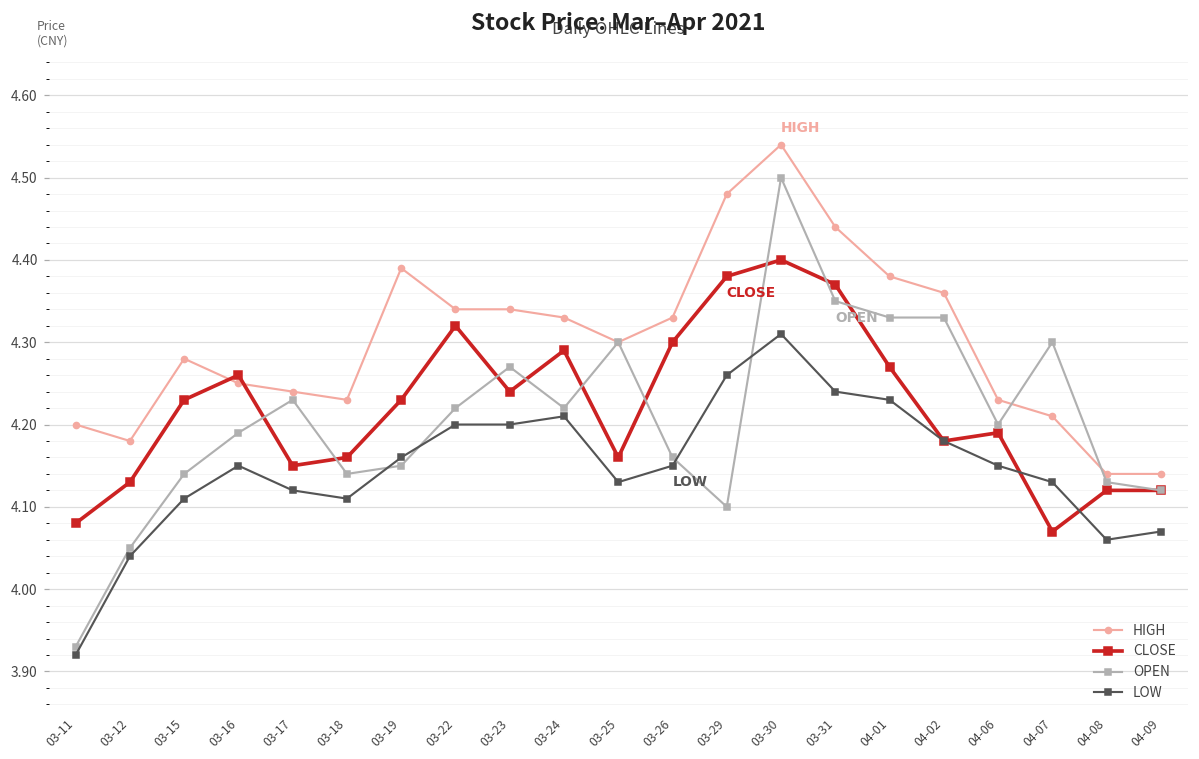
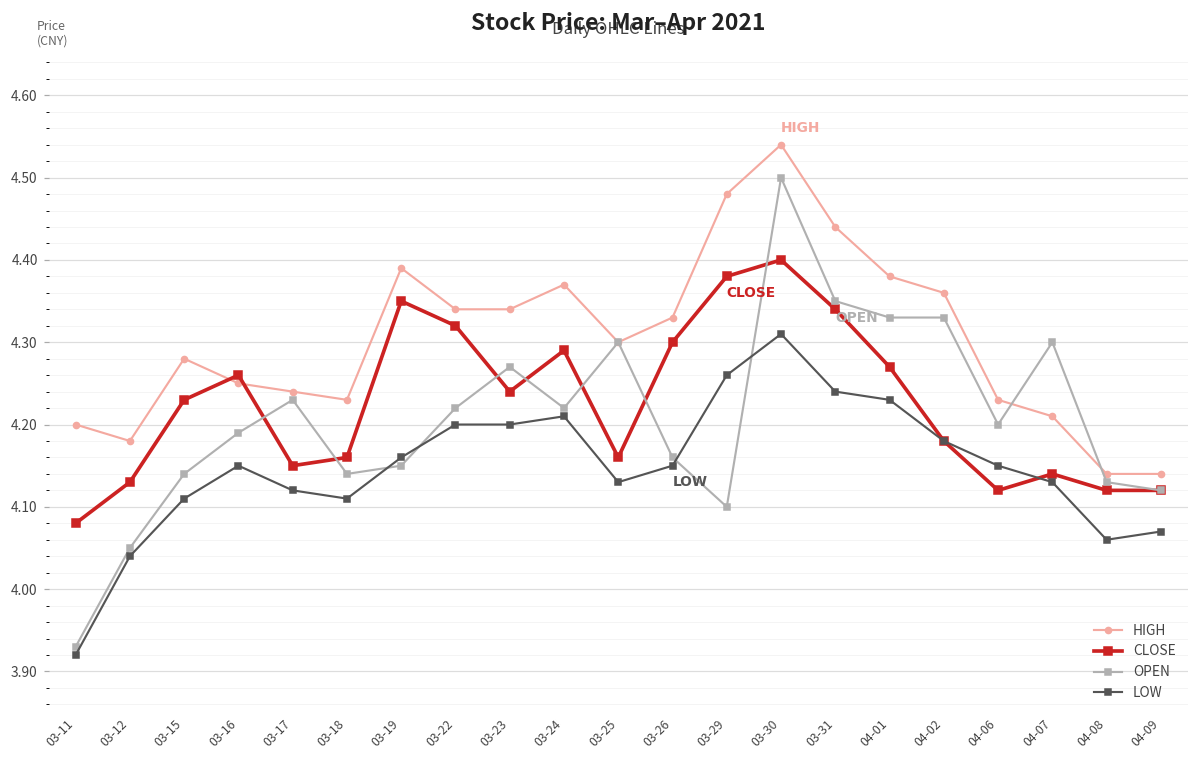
  {
    "HIGH": {
      "03-11": 4.20,
      "03-12": 4.18,
      "03-15": 4.28,
      "03-16": 4.25,
      "03-17": 4.24,
      "03-18": 4.23,
      "03-19": 4.39,
      "03-22": 4.34,
      "03-23": 4.34,
-     "03-24": 4.33,
+     "03-24": 4.37,
      "03-26": 4.33,
      "03-29": 4.48,
      "03-30": 4.54,
      "03-31": 4.44,
      "04-01": 4.38,
      "04-02": 4.36,
      "04-06": 4.23,
      "04-07": 4.21,
      "04-08": 4.14,
      "04-09": 4.14
    },
    "CLOSE": {
      "03-11": 4.08,
      "03-12": 4.13,
      "03-15": 4.23,
      "03-16": 4.26,
      "03-17": 4.15,
      "03-18": 4.16,
-     "03-19": 4.23,
+     "03-19": 4.35,
      "03-22": 4.32,
      "03-23": 4.24,
      "03-24": 4.29,
      "03-25": 4.16,
      "03-26": 4.30,
      "03-29": 4.38,
      "03-30": 4.40,
-     "03-31": 4.37,
+     "03-31": 4.34,
      "04-01": 4.27,
-     "04-06": 4.19,
-     "04-07": 4.07,
+     "04-06": 4.12,
+     "04-07": 4.14,
      "04-08": 4.12
    },
    "OPEN": {
      "03-11": 3.93,
      "03-12": 4.05,
      "03-15": 4.14,
      "03-16": 4.19,
      "03-17": 4.23,
      "03-18": 4.14,
      "03-19": 4.15,
      "03-22": 4.22,
      "03-23": 4.27,
      "03-24": 4.22,
      "03-26": 4.16,
      "03-29": 4.10,
      "03-30": 4.50,
      "03-31": 4.35,
      "04-01": 4.33,
      "04-02": 4.33,
      "04-06": 4.20,
      "04-07": 4.30,
      "04-08": 4.13
    },
    "LOW": {
      "03-11": 3.92,
      "03-12": 4.04,
      "03-15": 4.11,
      "03-16": 4.15,
      "03-17": 4.12,
      "03-18": 4.11,
      "03-19": 4.16,
      "03-22": 4.20,
      "03-23": 4.20,
      "03-24": 4.21,
      "03-25": 4.13,
      "03-26": 4.15,
      "03-29": 4.26,
      "03-30": 4.31,
      "03-31": 4.24,
      "04-01": 4.23,
      "04-06": 4.15,
      "04-07": 4.13,
      "04-08": 4.06,
      "04-09": 4.07
    }
  }
